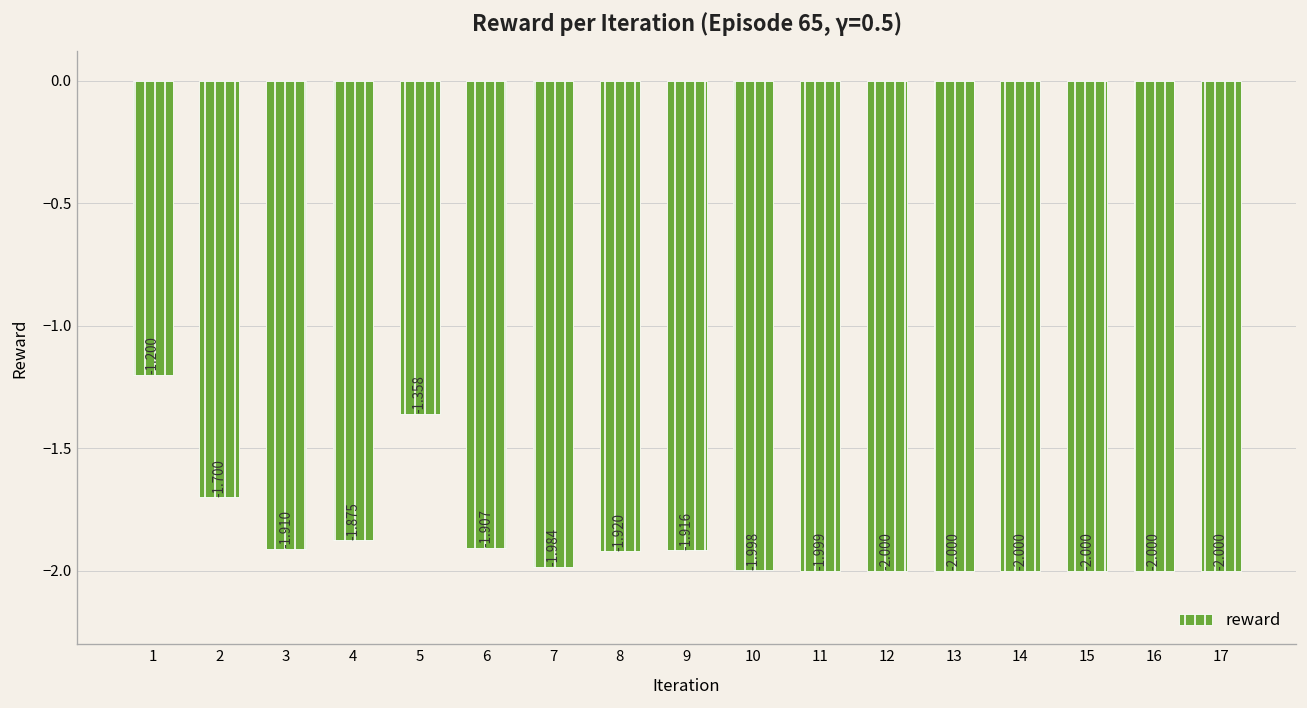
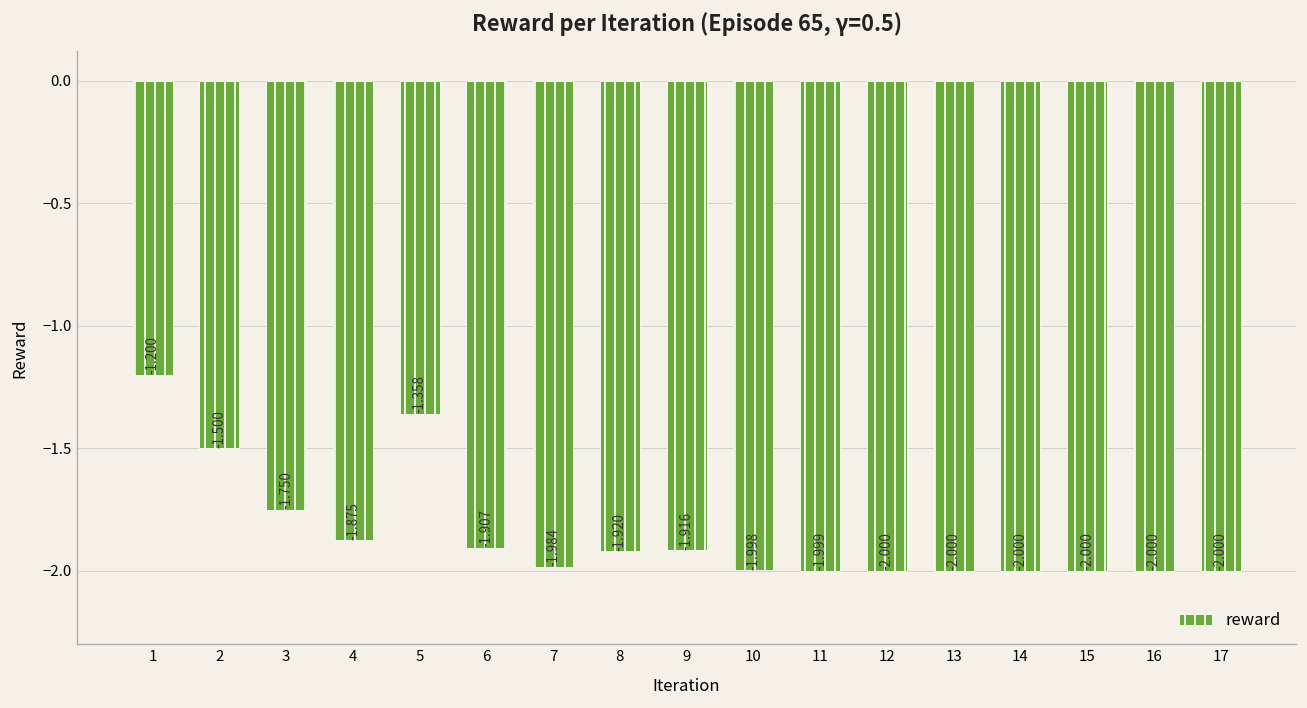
  {
    "1": -1.200,
-   "2": -1.700,
-   "3": -1.910,
+   "2": -1.500,
+   "3": -1.750,
    "4": -1.875,
    "5": -1.358,
    "6": -1.907,
    "7": -1.984,
    "8": -1.920,
    "9": -1.916,
    "10": -1.998,
    "11": -1.999,
    "12": -2.000,
    "13": -2.000,
    "14": -2.000,
    "15": -2.000,
    "16": -2.000,
    "17": -2.000
  }
